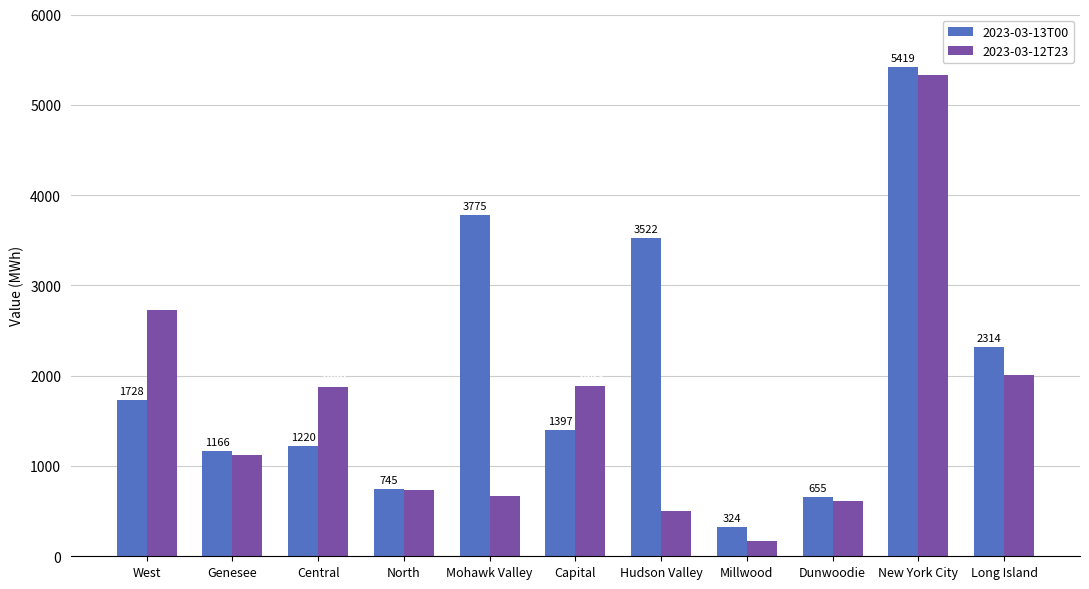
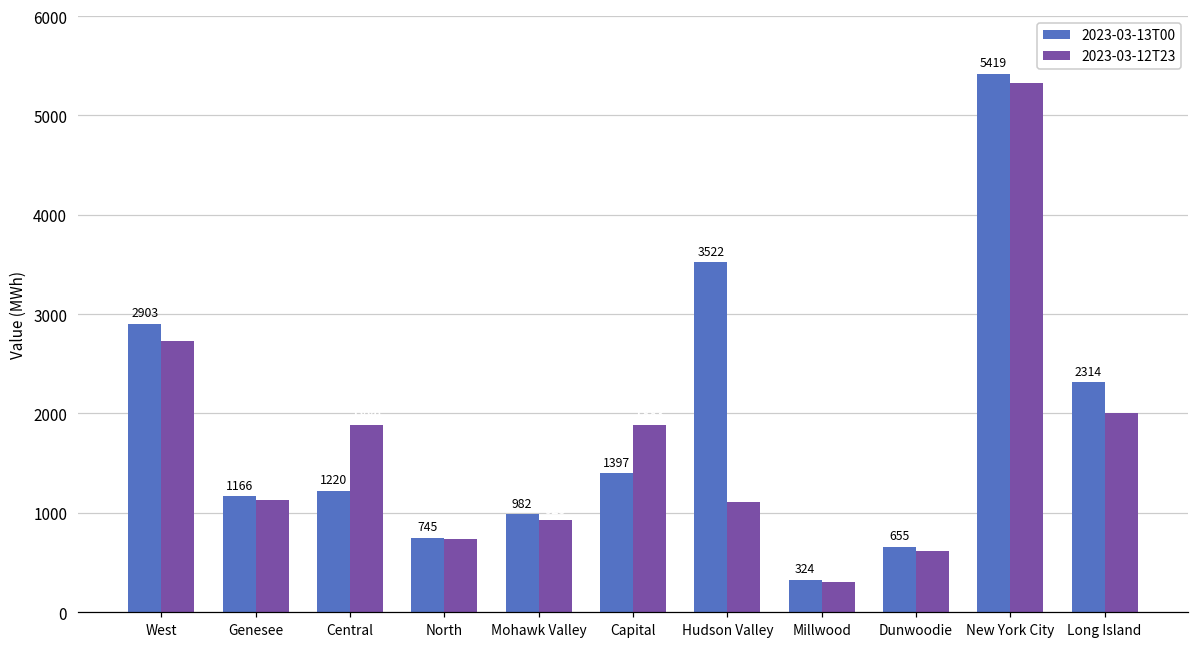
  {
    "2023-03-13T00": {
-     "West": 1728,
+     "West": 2903,
      "Genesee": 1166,
      "Central": 1220,
      "North": 745,
-     "Mohawk Valley": 3775,
+     "Mohawk Valley": 982,
      "Capital": 1397,
      "Hudson Valley": 3522,
      "Millwood": 324,
      "Dunwoodie": 655,
      "New York City": 5419,
      "Long Island": 2314
    },
    "2023-03-12T23": {
      "West": 2700,
      "Genesee": 1100,
      "Central": 1900,
      "North": 700,
-     "Mohawk Valley": 700,
+     "Mohawk Valley": 900,
      "Capital": 1900,
-     "Hudson Valley": 500,
-     "Millwood": 200,
+     "Hudson Valley": 1100,
+     "Millwood": 300,
      "Dunwoodie": 600,
      "New York City": 5300,
      "Long Island": 2000
    }
  }
